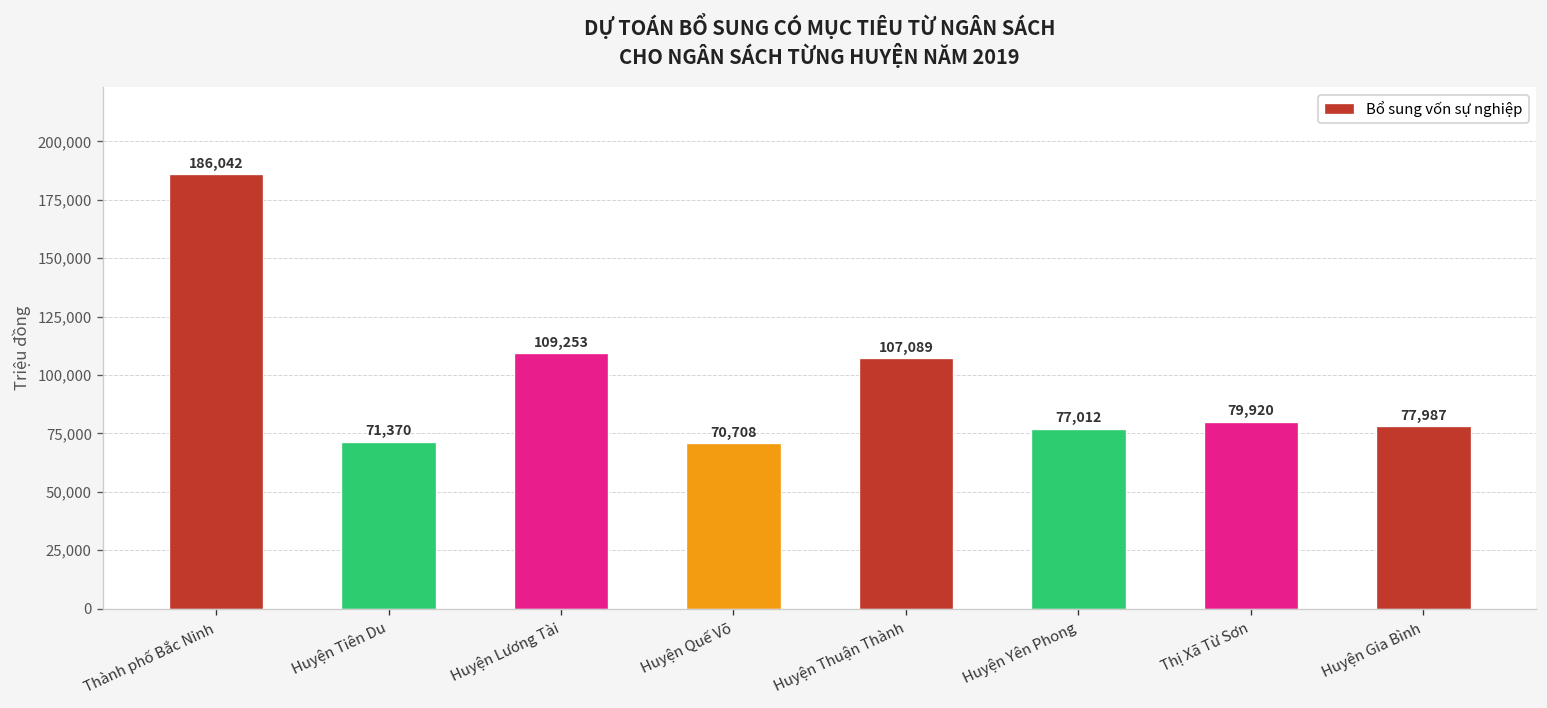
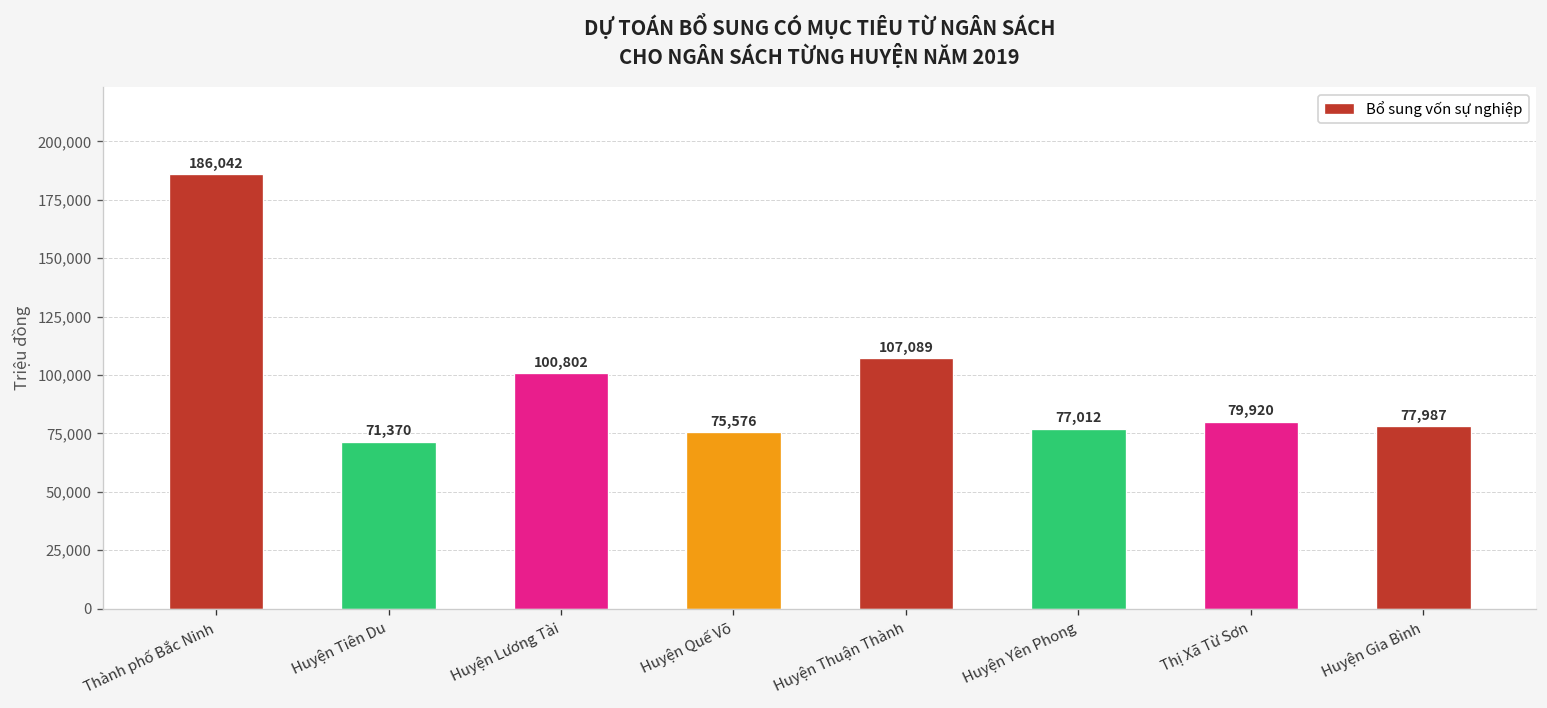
  {
    "Thành phố Bắc Ninh": "186,042",
    "Huyện Tiên Du": "71,370",
-   "Huyện Lương Tài": "109,253",
-   "Huyện Quế Võ": "70,708",
+   "Huyện Lương Tài": "100,802",
+   "Huyện Quế Võ": "75,576",
    "Huyện Thuận Thành": "107,089",
    "Huyện Yên Phong": "77,012",
    "Thị Xã Từ Sơn": "79,920",
    "Huyện Gia Bình": "77,987"
  }
